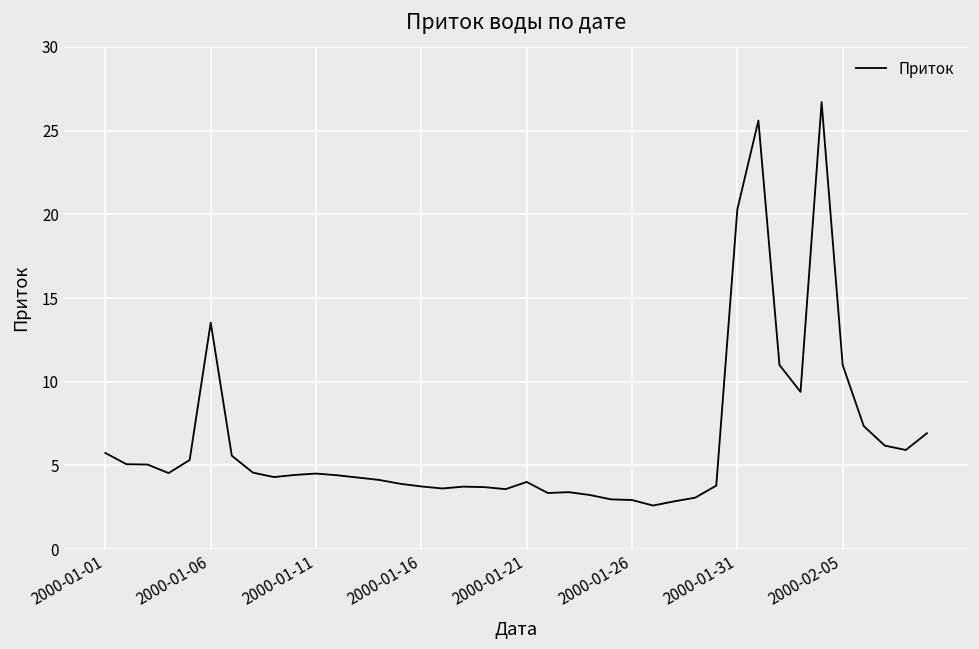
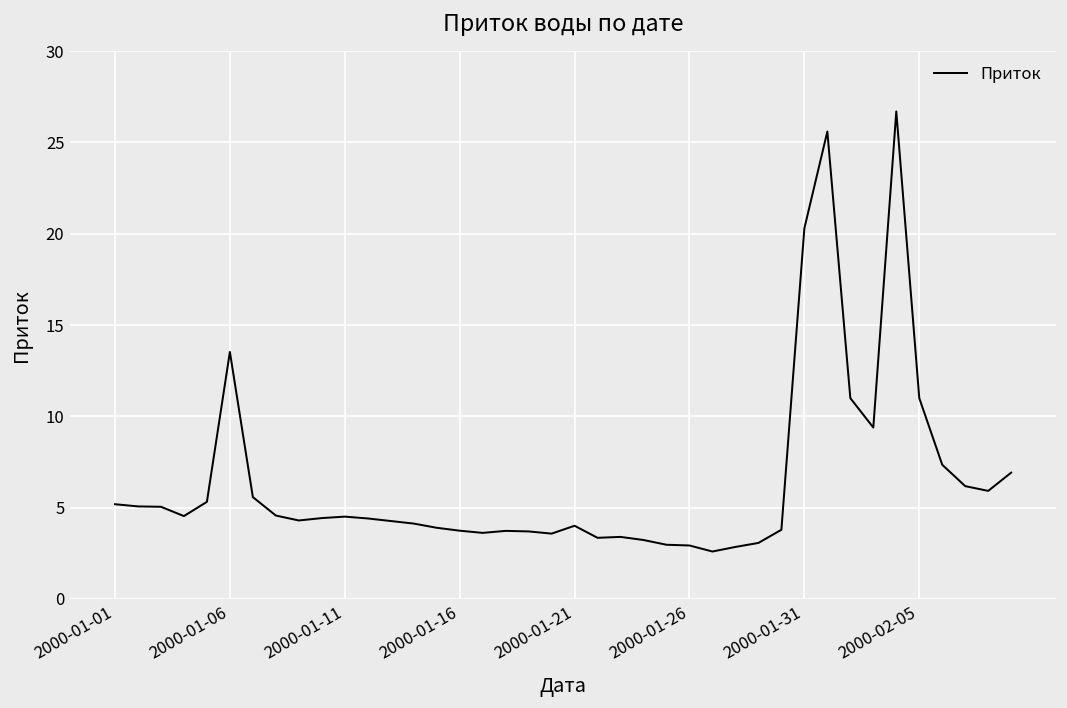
  {
-   "2000-01-01": 5.7,
+   "2000-01-01": 5.2,
    "2000-01-06": 13.5,
    "2000-01-11": 4.5,
    "2000-01-16": 3.7,
    "2000-01-21": 4.0,
    "2000-01-26": 2.9,
    "2000-01-31": 20.3,
    "2000-02-05": 11.0
  }
